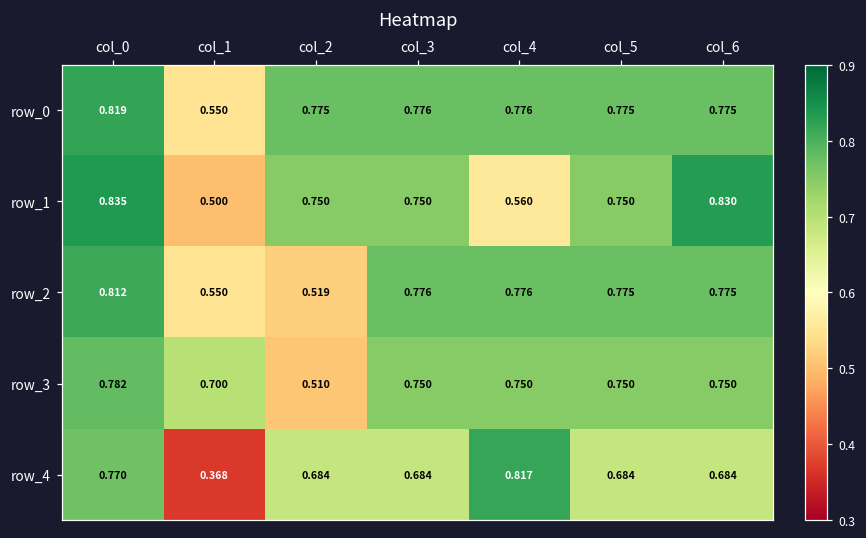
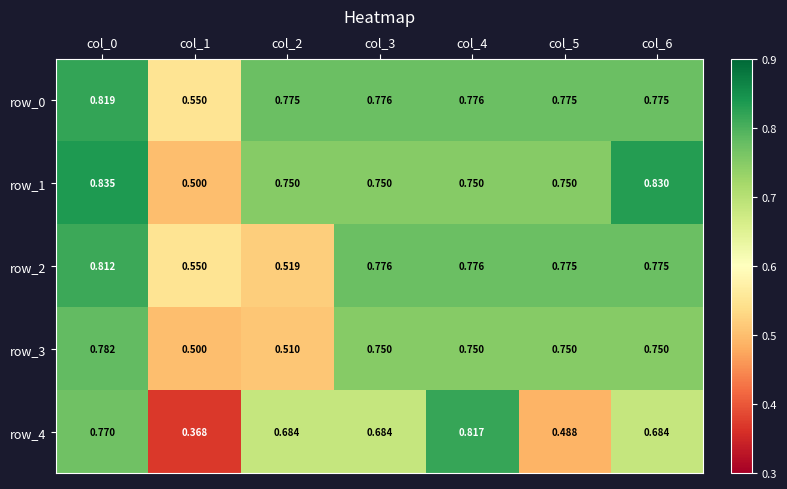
  {
    "row_0": {
      "col_0": 0.819,
      "col_1": 0.550,
      "col_2": 0.775,
      "col_3": 0.776,
      "col_4": 0.776,
      "col_5": 0.775,
      "col_6": 0.775
    },
    "row_1": {
      "col_0": 0.835,
      "col_1": 0.500,
      "col_2": 0.750,
      "col_3": 0.750,
-     "col_4": 0.560,
+     "col_4": 0.750,
      "col_5": 0.750,
      "col_6": 0.830
    },
    "row_2": {
      "col_0": 0.812,
      "col_1": 0.550,
      "col_2": 0.519,
      "col_3": 0.776,
      "col_4": 0.776,
      "col_5": 0.775,
      "col_6": 0.775
    },
    "row_3": {
      "col_0": 0.782,
-     "col_1": 0.700,
+     "col_1": 0.500,
      "col_2": 0.510,
      "col_3": 0.750,
      "col_4": 0.750,
      "col_5": 0.750,
      "col_6": 0.750
    },
    "row_4": {
      "col_0": 0.770,
      "col_1": 0.368,
      "col_2": 0.684,
      "col_3": 0.684,
      "col_4": 0.817,
-     "col_5": 0.684,
+     "col_5": 0.488,
      "col_6": 0.684
    }
  }
